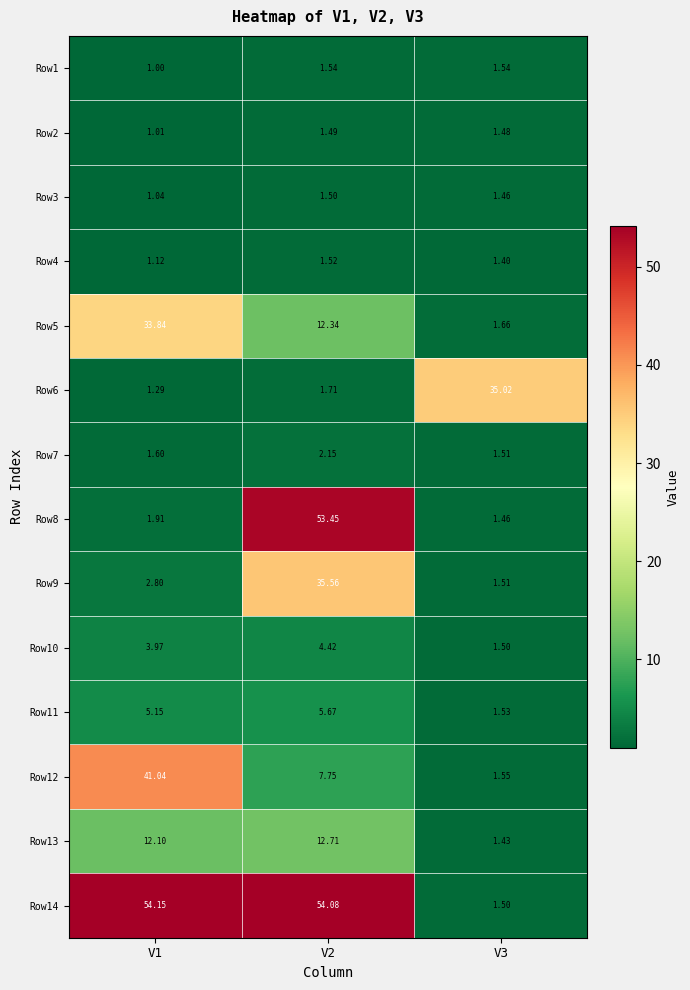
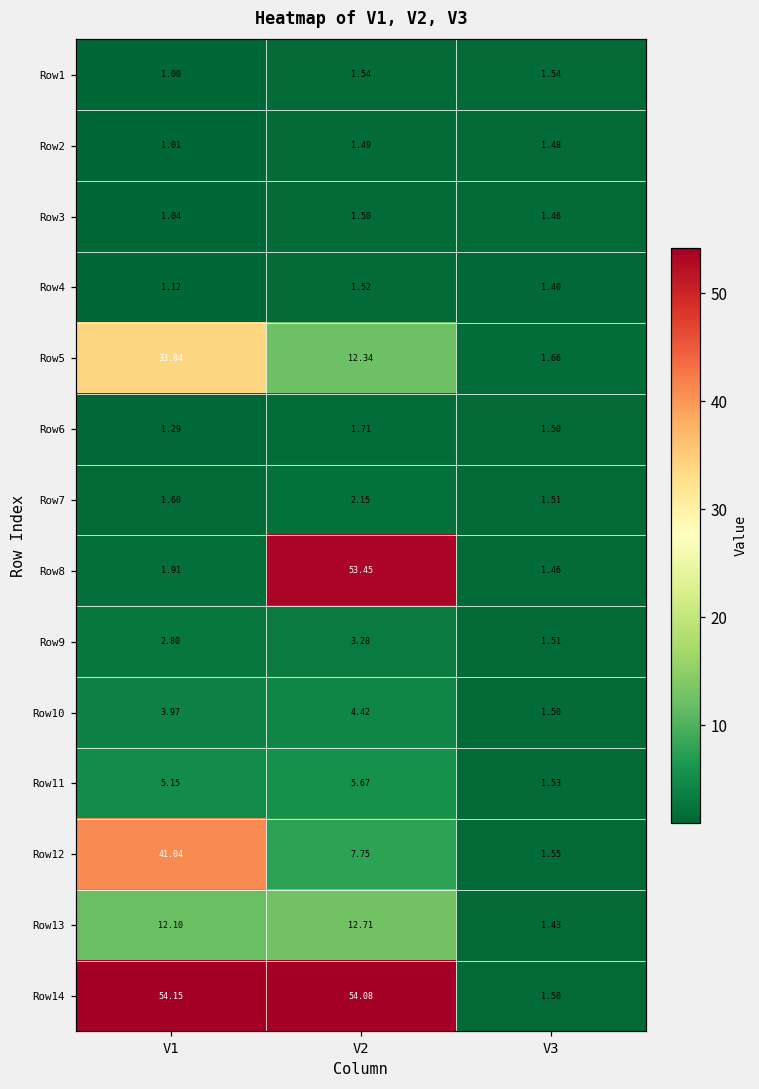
  {
    "Row1": {
      "V1": 1.00,
      "V2": 1.54,
      "V3": 1.54
    },
    "Row2": {
      "V1": 1.01,
      "V2": 1.49,
      "V3": 1.48
    },
    "Row3": {
      "V1": 1.04,
      "V2": 1.50,
      "V3": 1.46
    },
    "Row4": {
      "V1": 1.12,
      "V2": 1.52,
      "V3": 1.40
    },
    "Row5": {
      "V1": 33.84,
      "V2": 12.34,
      "V3": 1.66
    },
    "Row6": {
      "V1": 1.29,
      "V2": 1.71,
-     "V3": 35.02
+     "V3": 1.50
    },
    "Row7": {
      "V1": 1.60,
      "V2": 2.15,
      "V3": 1.51
    },
    "Row8": {
      "V1": 1.91,
      "V2": 53.45,
      "V3": 1.46
    },
    "Row9": {
      "V1": 2.80,
-     "V2": 35.56,
+     "V2": 3.28,
      "V3": 1.51
    },
    "Row10": {
      "V1": 3.97,
      "V2": 4.42,
      "V3": 1.50
    },
    "Row11": {
      "V1": 5.15,
      "V2": 5.67,
      "V3": 1.53
    },
    "Row12": {
      "V1": 41.04,
      "V2": 7.75,
      "V3": 1.55
    },
    "Row13": {
      "V1": 12.10,
      "V2": 12.71,
      "V3": 1.43
    },
    "Row14": {
      "V1": 54.15,
      "V2": 54.08,
      "V3": 1.50
    }
  }
